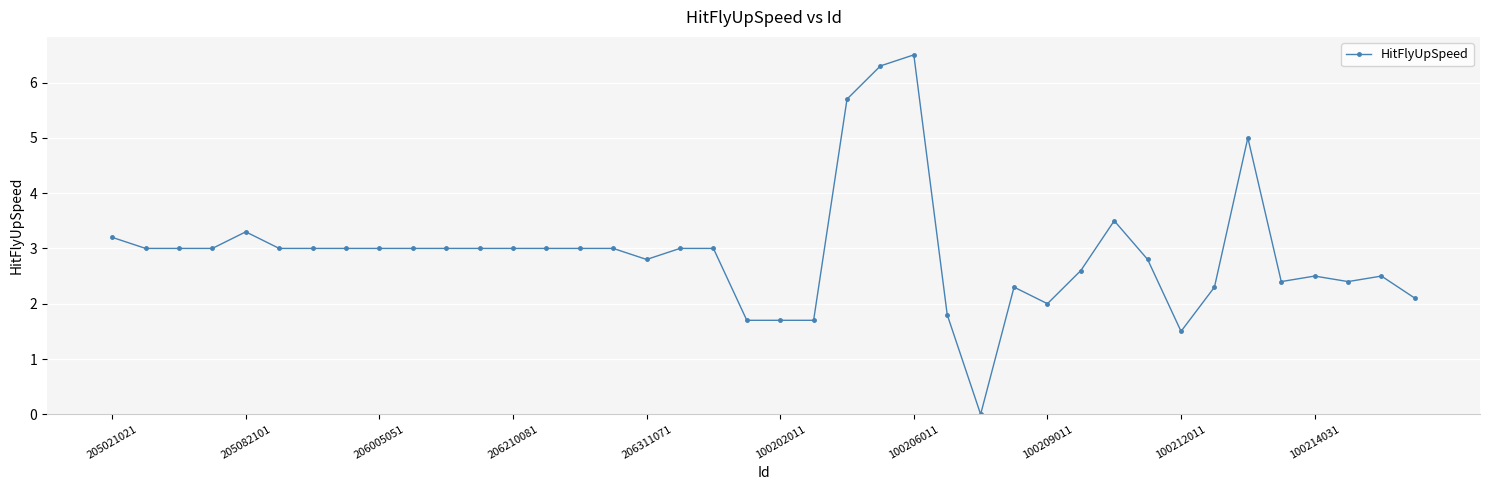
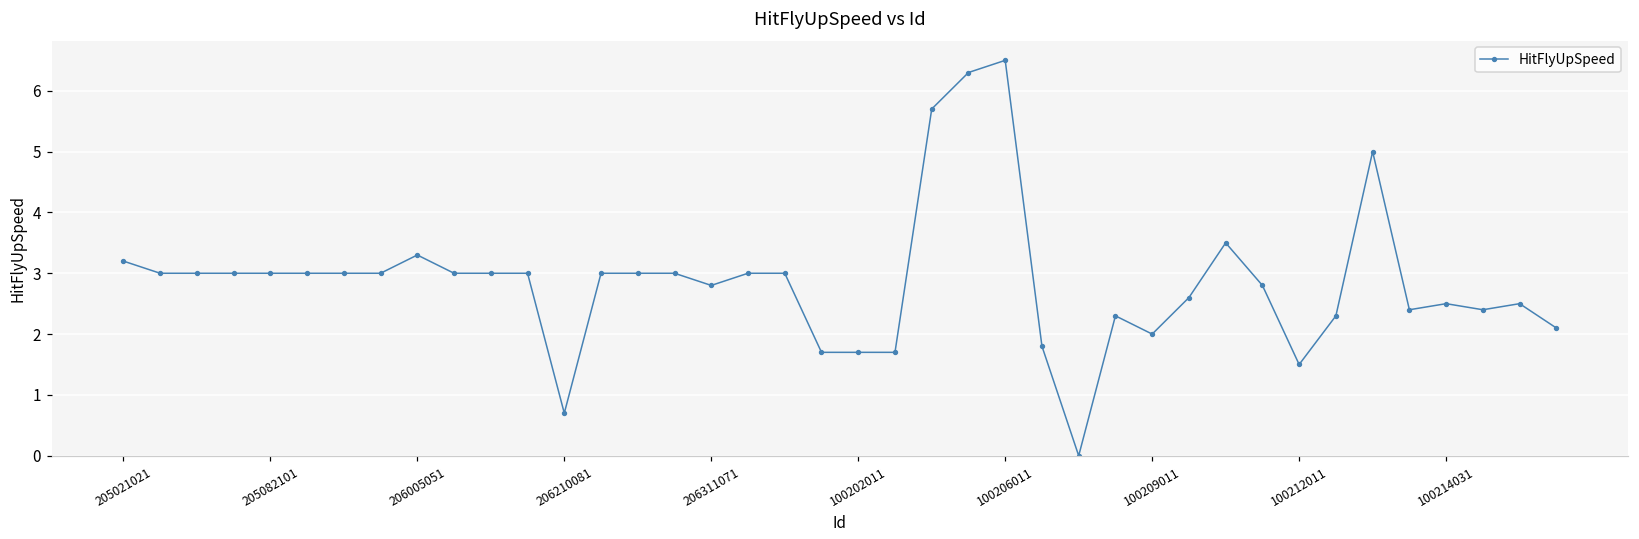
  {
    "205021021": 3.2,
-   "205082101": 3.3,
-   "206005051": 3.0,
-   "206210081": 3.0,
+   "205082101": 3.0,
+   "206005051": 3.3,
+   "206210081": 0.7,
    "206311071": 2.8,
    "100202011": 1.7,
    "100206011": 6.5,
    "100209011": 2.0,
    "100212011": 1.5,
    "100214031": 2.5
  }
